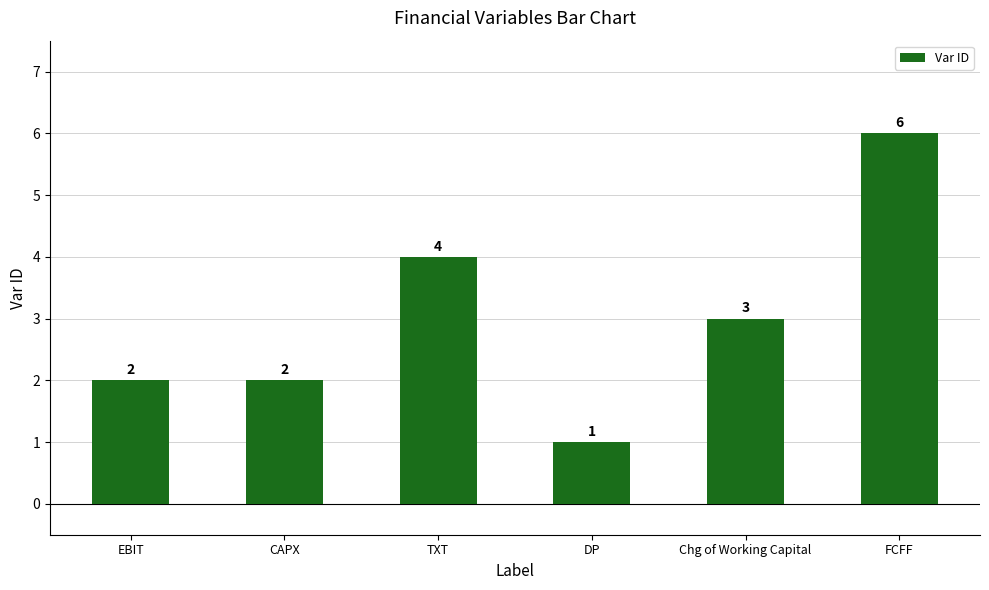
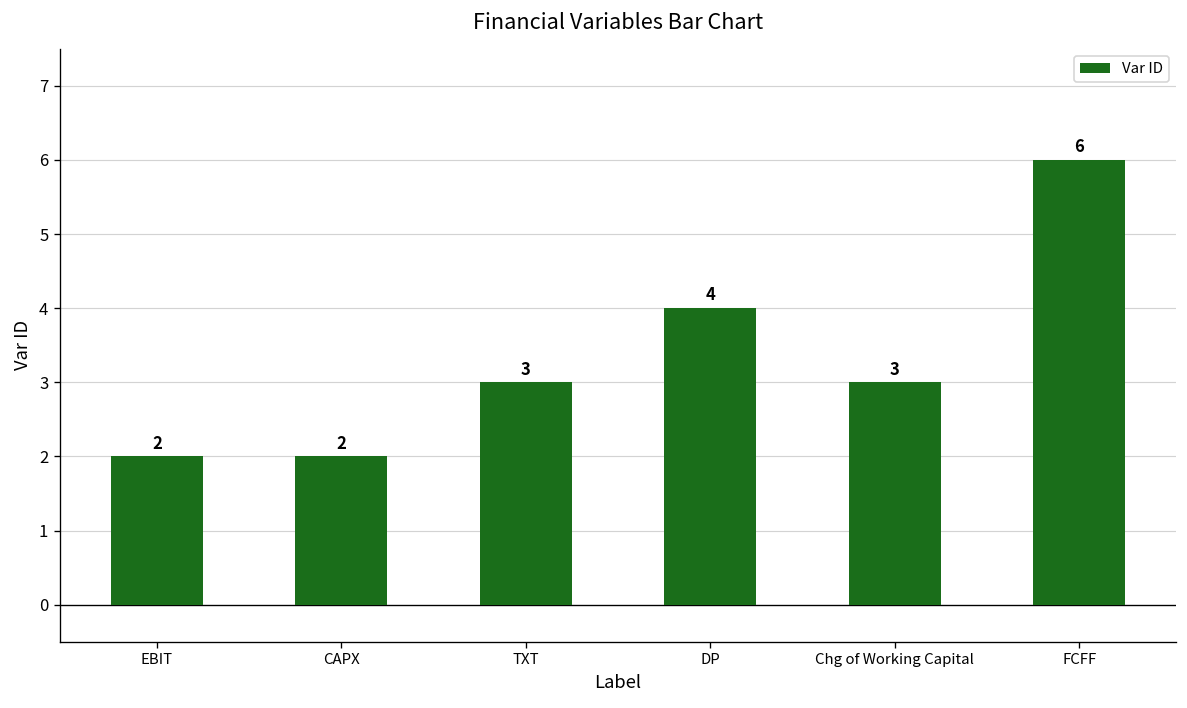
  {
    "EBIT": 2,
    "CAPX": 2,
-   "TXT": 4,
-   "DP": 1,
+   "TXT": 3,
+   "DP": 4,
    "Chg of Working Capital": 3,
    "FCFF": 6
  }
